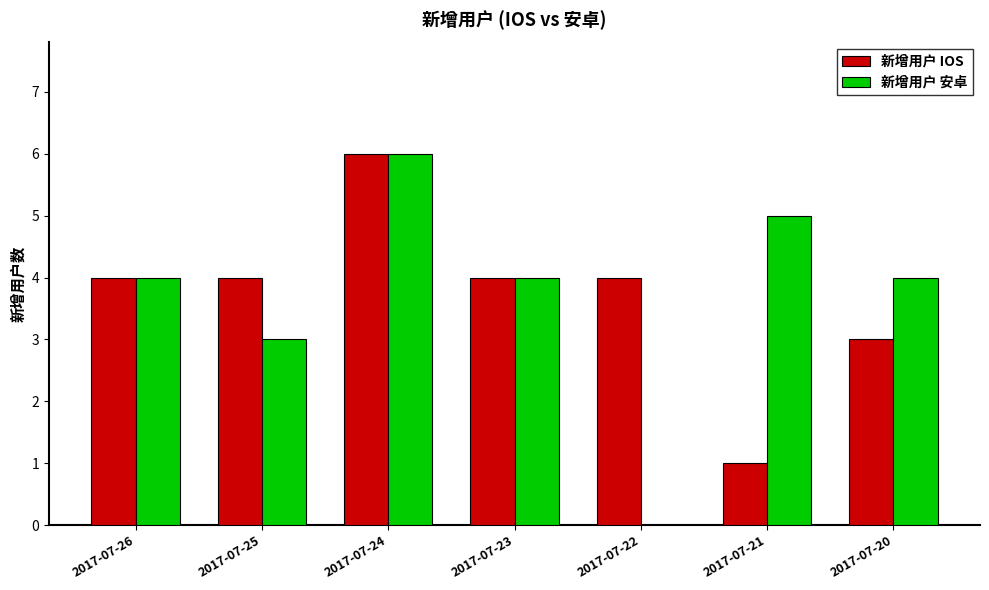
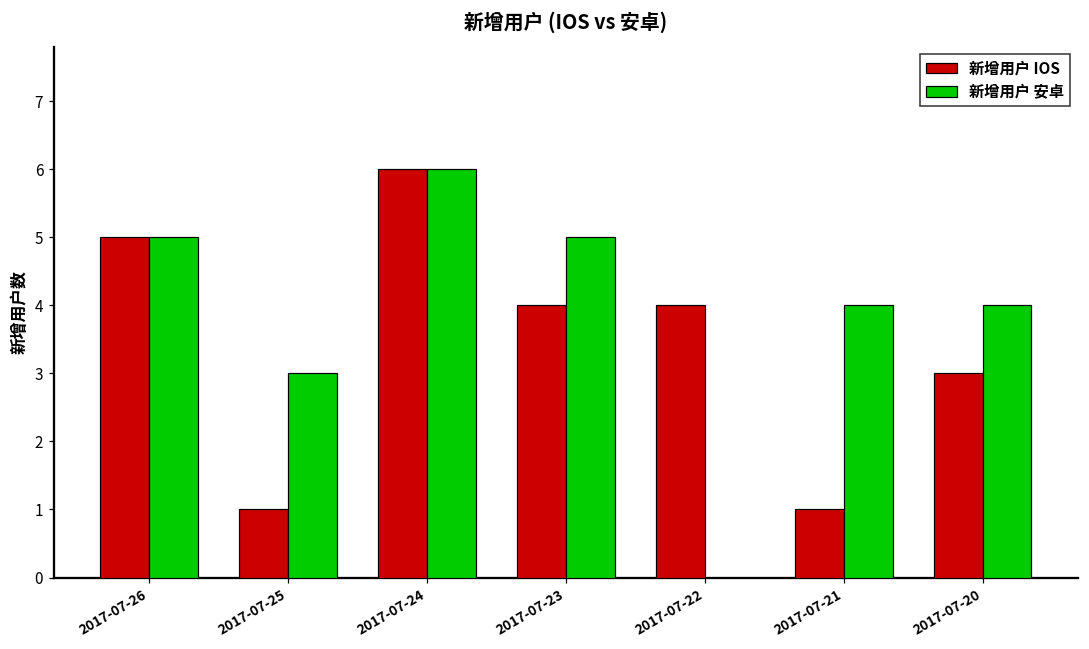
  {
    "新增用户 IOS": {
-     "2017-07-26": 4,
-     "2017-07-25": 4,
+     "2017-07-26": 5,
+     "2017-07-25": 1,
      "2017-07-24": 6,
      "2017-07-23": 4,
      "2017-07-22": 4,
      "2017-07-21": 1,
      "2017-07-20": 3
    },
    "新增用户 安卓": {
-     "2017-07-26": 4,
+     "2017-07-26": 5,
      "2017-07-25": 3,
      "2017-07-24": 6,
-     "2017-07-23": 4,
+     "2017-07-23": 5,
      "2017-07-22": 0,
-     "2017-07-21": 5,
+     "2017-07-21": 4,
      "2017-07-20": 4
    }
  }
